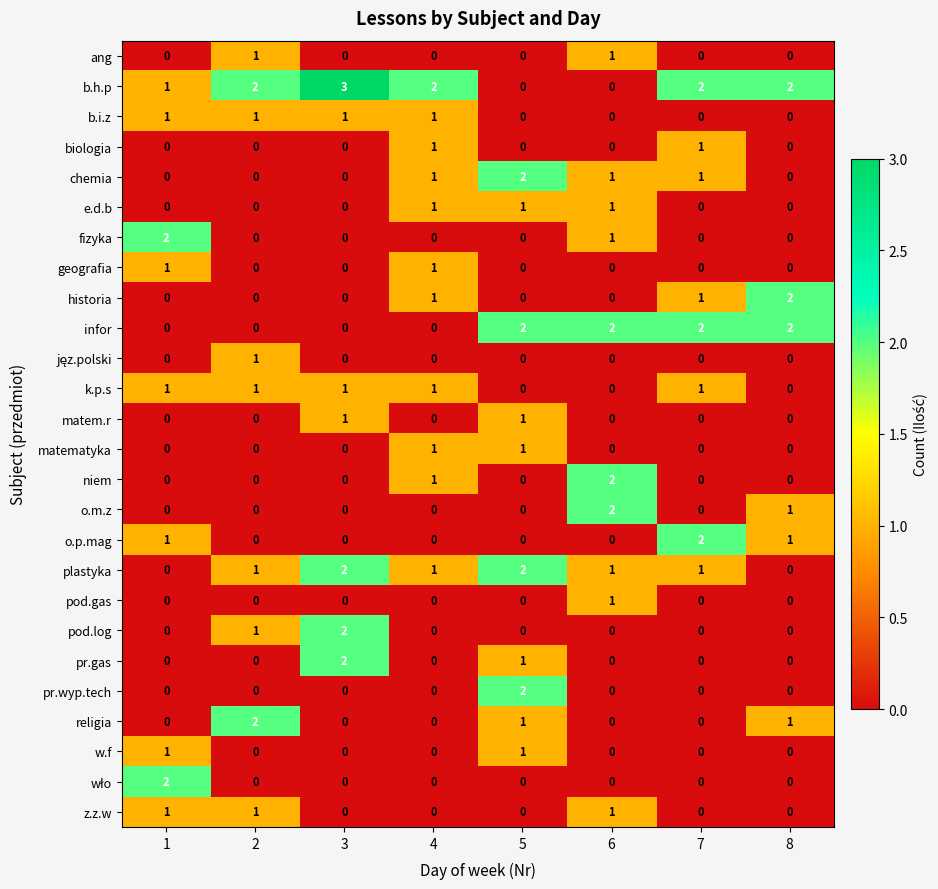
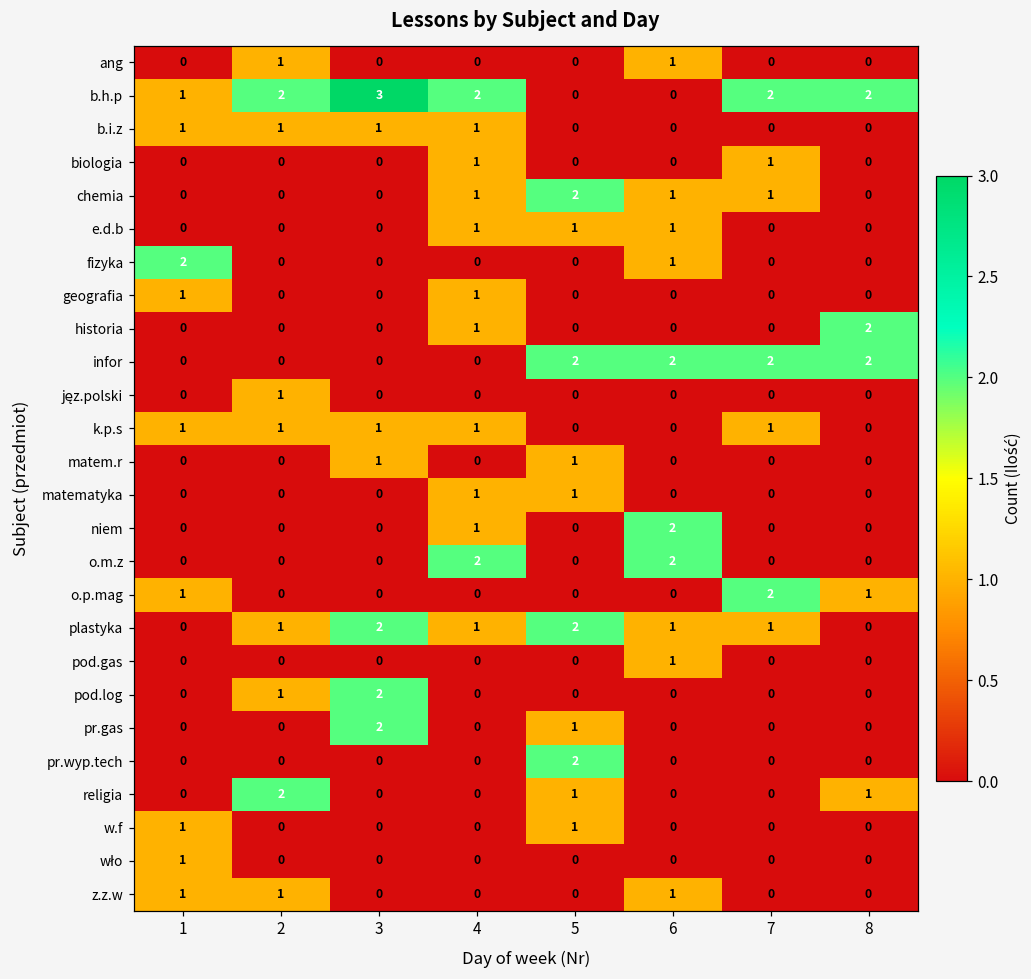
  {
    "historia": {
      "1": 0,
      "2": 0,
      "3": 0,
      "4": 1,
      "5": 0,
      "6": 0,
-     "7": 1,
+     "7": 0,
      "8": 2
    },
    "o.m.z": {
      "1": 0,
      "2": 0,
      "3": 0,
-     "4": 0,
+     "4": 2,
      "5": 0,
      "6": 2,
      "7": 0,
-     "8": 1
+     "8": 0
    },
    "wło": {
-     "1": 2,
+     "1": 1,
      "2": 0,
      "3": 0,
      "4": 0,
      "5": 0,
      "6": 0,
      "7": 0,
      "8": 0
    }
  }
